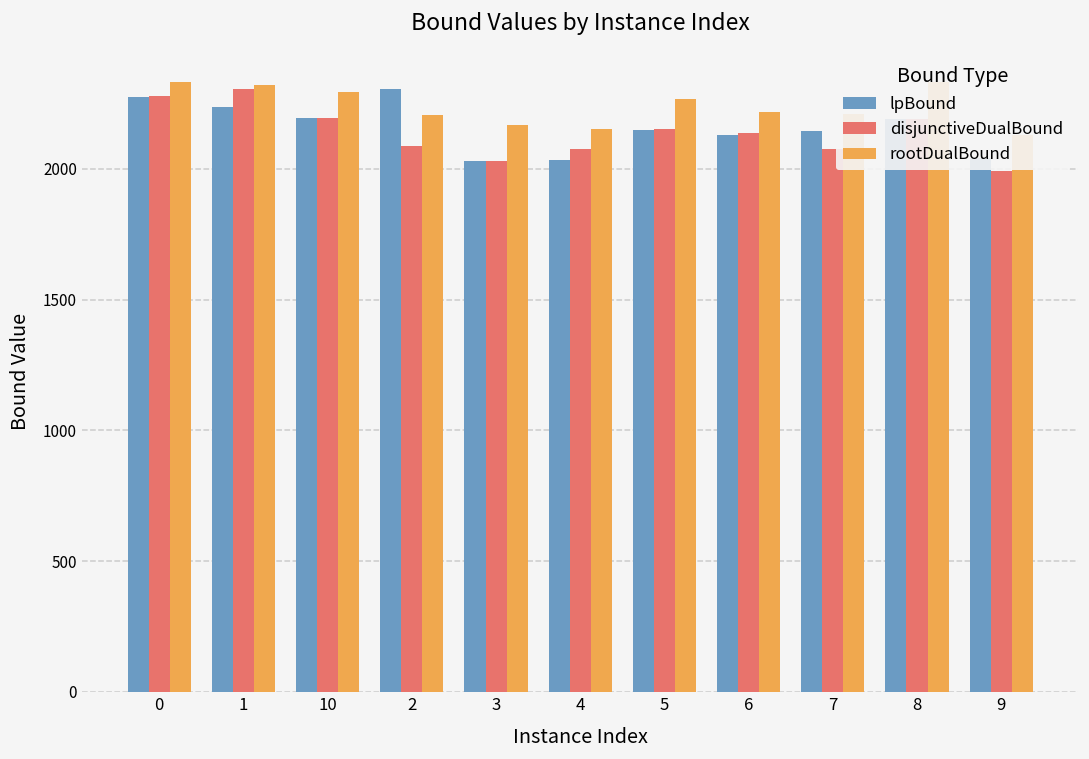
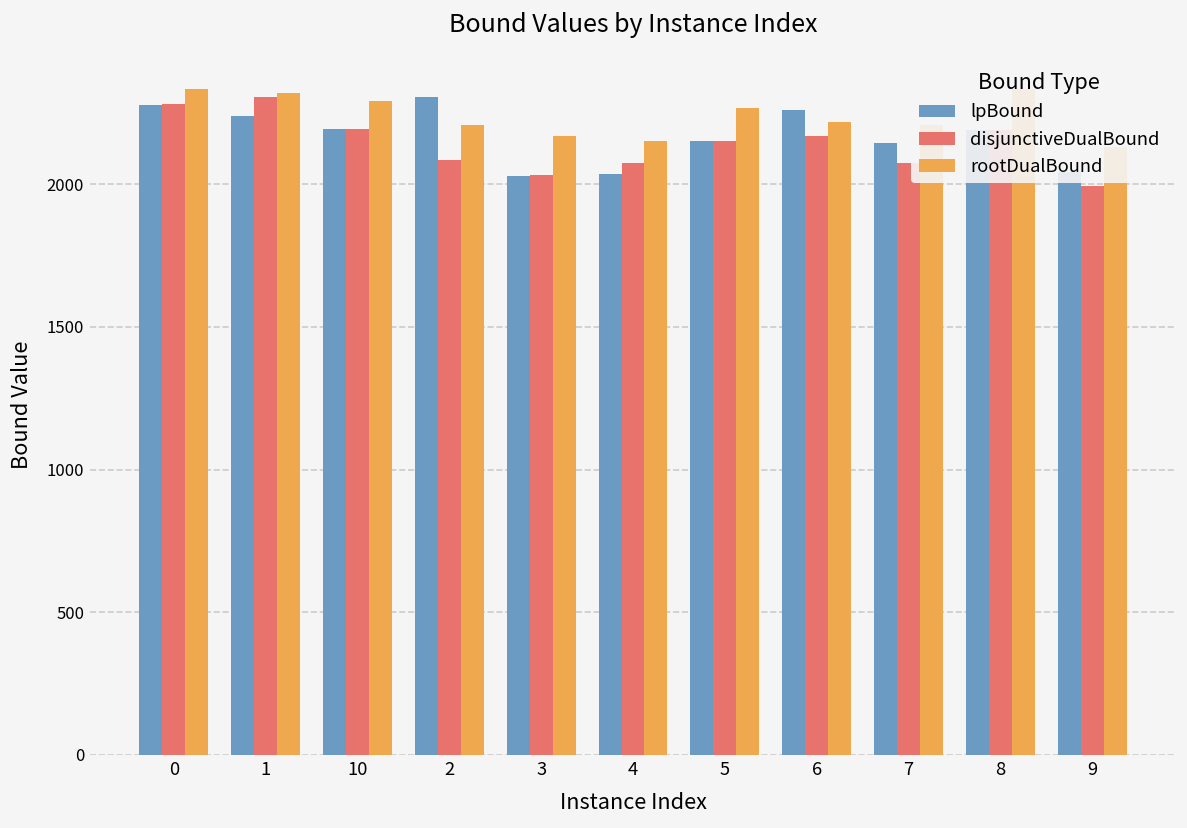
  {
    "lpBound": {
      "0": 2280,
      "1": 2240,
      "10": 2200,
      "2": 2310,
      "3": 2030,
      "4": 2040,
      "5": 2150,
-     "6": 2130,
+     "6": 2260,
      "7": 2140
    },
    "disjunctiveDualBound": {
      "0": 2280,
      "1": 2310,
      "10": 2200,
      "2": 2090,
      "3": 2030,
      "4": 2080,
      "5": 2150,
-     "6": 2140,
+     "6": 2170,
      "7": 2080
    },
    "rootDualBound": {
      "0": 2330,
      "1": 2320,
      "10": 2290,
      "2": 2210,
      "3": 2170,
      "4": 2150,
      "5": 2270,
      "6": 2220
    }
  }
